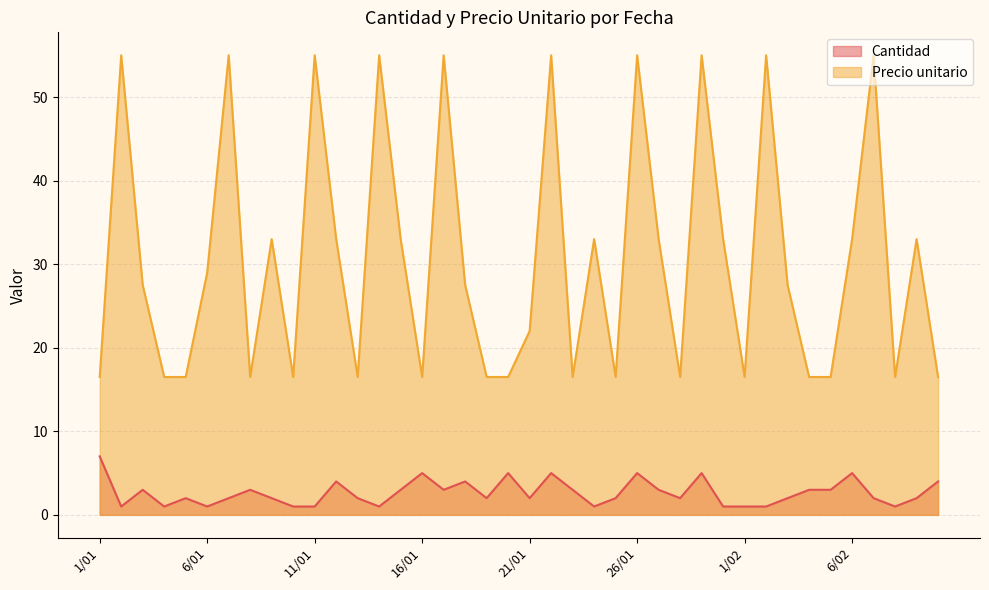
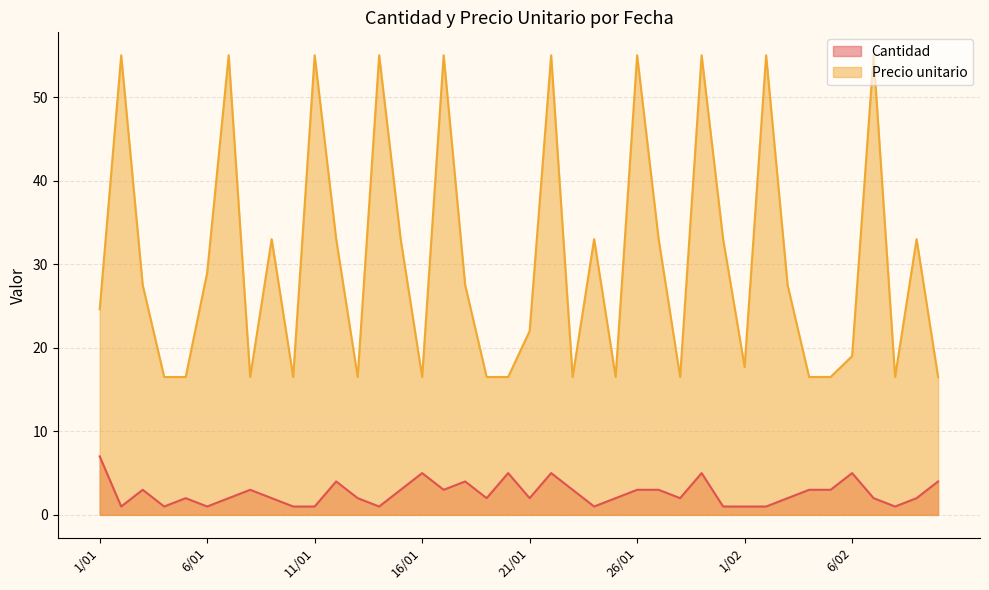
  {
    "Cantidad": {
      "1/01": 7,
      "6/01": 1,
      "11/01": 1,
      "16/01": 5,
      "21/01": 2,
-     "26/01": 5,
+     "26/01": 3,
      "1/02": 1,
      "6/02": 5
    },
    "Precio unitario": {
-     "1/01": 17,
+     "1/01": 25,
      "6/01": 29,
      "11/01": 55,
      "16/01": 17,
      "21/01": 22,
      "26/01": 55,
-     "1/02": 17,
-     "6/02": 33
+     "1/02": 18,
+     "6/02": 19
    }
  }
